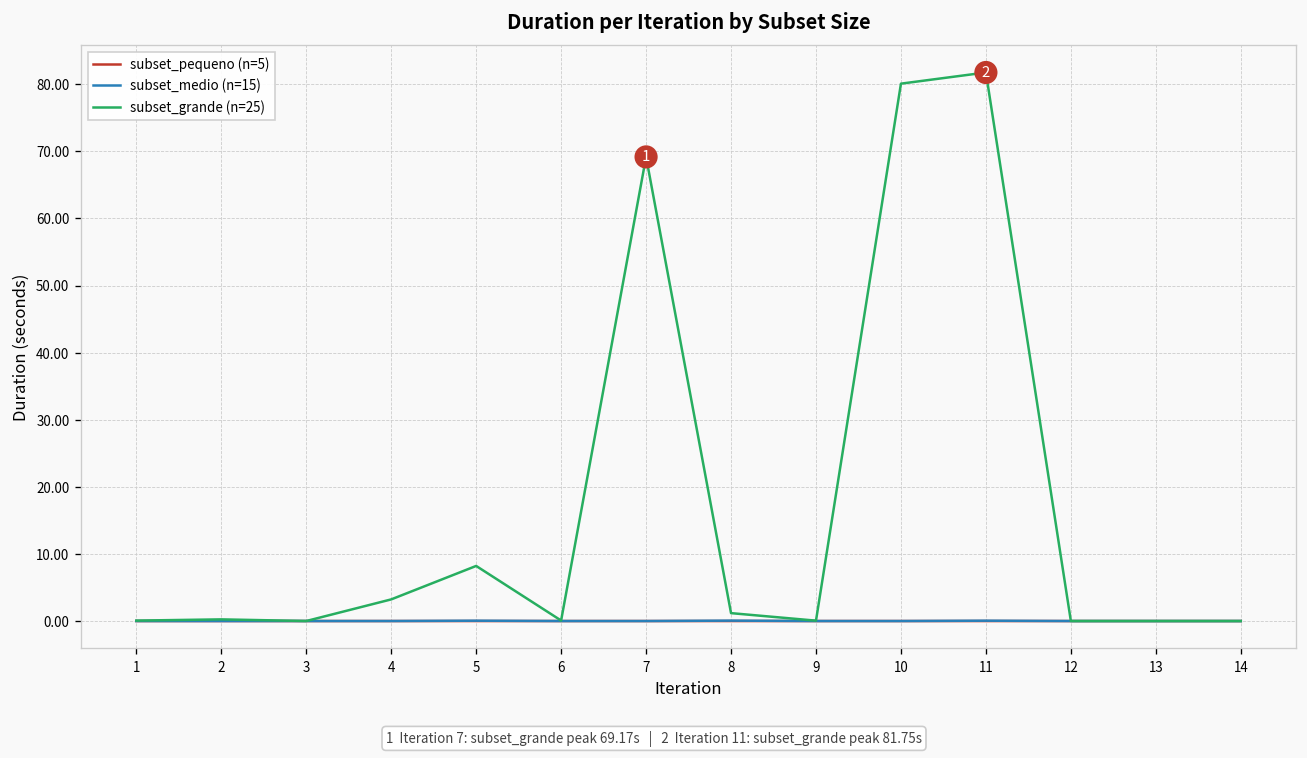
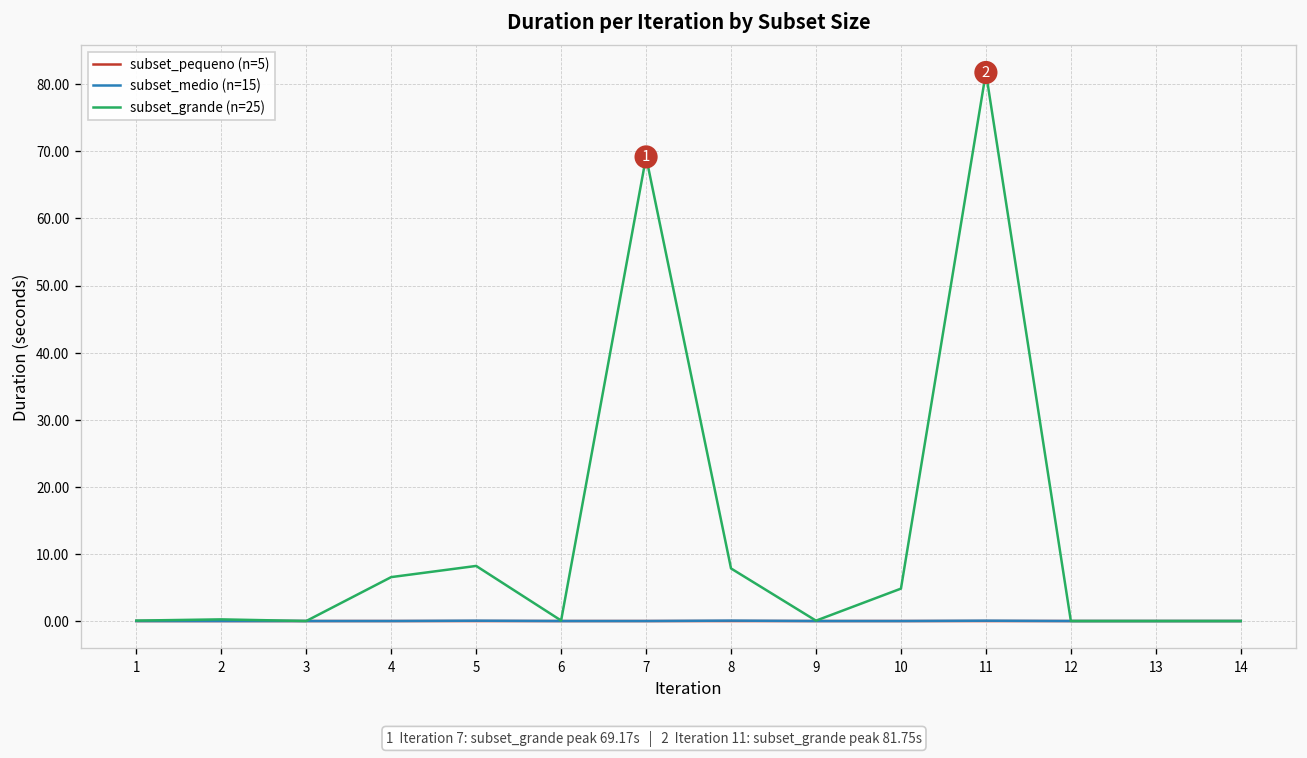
  {
    "subset_medio (n=15)": {
      "4": 0,
      "5": 0,
      "7": 0,
      "8": 0,
      "10": 0,
      "11": 0
    },
    "subset_grande (n=25)": {
-     "4": 3,
+     "4": 7,
      "5": 8,
-     "8": 1,
-     "10": 80
+     "8": 8,
+     "10": 5
    }
  }
